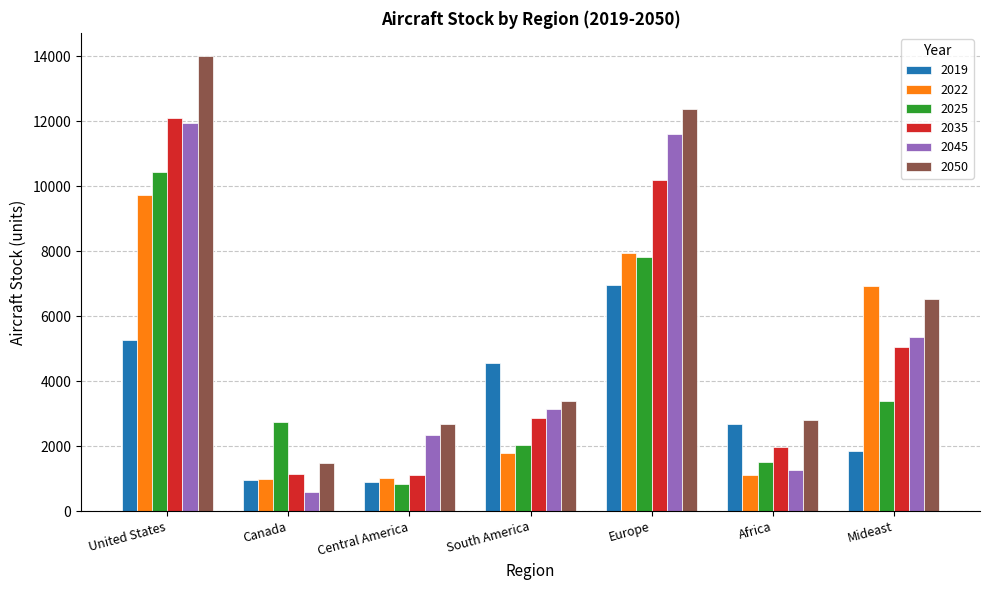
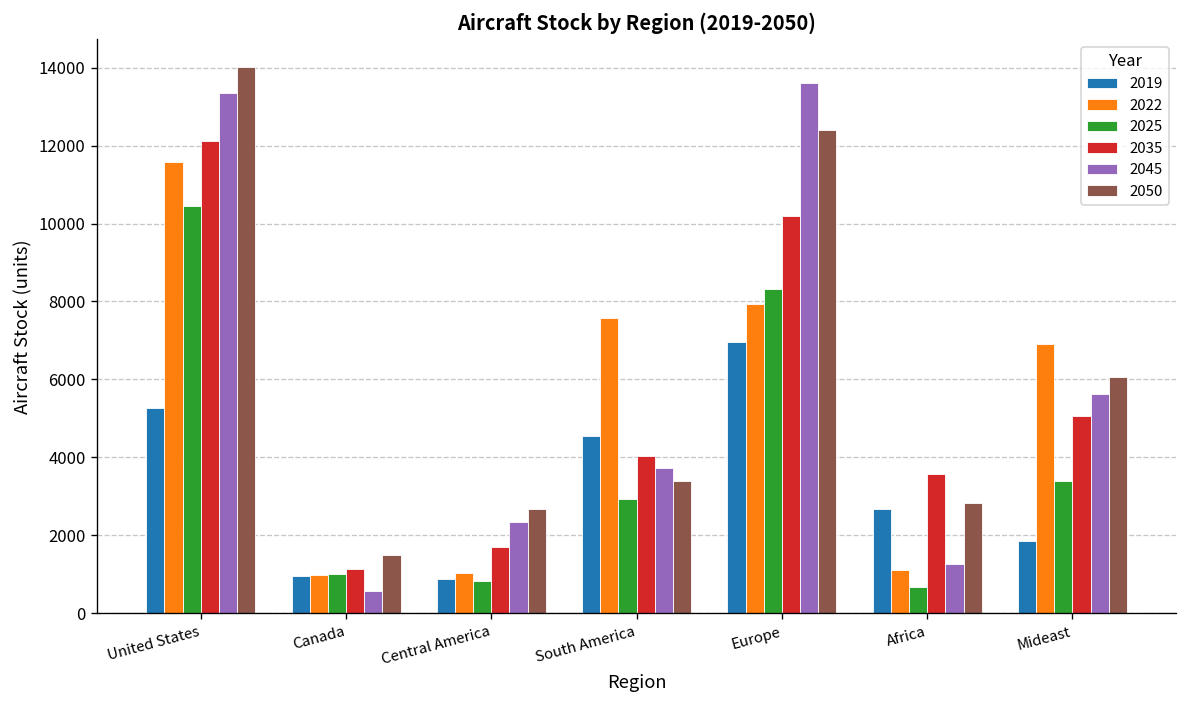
  {
    "2019": {
      "United States": 5300,
      "Canada": 1000,
      "Central America": 900,
      "South America": 4500,
      "Europe": 6900,
      "Africa": 2700,
      "Mideast": 1800
    },
    "2022": {
-     "United States": 9700,
+     "United States": 11600,
      "Canada": 1000,
      "Central America": 1000,
-     "South America": 1800,
+     "South America": 7600,
      "Europe": 7900,
      "Africa": 1100,
      "Mideast": 6900
    },
    "2025": {
      "United States": 10500,
-     "Canada": 2700,
+     "Canada": 1000,
      "Central America": 800,
-     "South America": 2000,
-     "Europe": 7800,
-     "Africa": 1500,
+     "South America": 2900,
+     "Europe": 8300,
+     "Africa": 700,
      "Mideast": 3400
    },
    "2035": {
      "United States": 12100,
      "Canada": 1100,
-     "Central America": 1100,
-     "South America": 2900,
+     "Central America": 1700,
+     "South America": 4000,
      "Europe": 10200,
-     "Africa": 2000,
+     "Africa": 3600,
      "Mideast": 5100
    },
    "2045": {
-     "United States": 12000,
+     "United States": 13400,
      "Canada": 600,
      "Central America": 2400,
-     "South America": 3100,
-     "Europe": 11600,
+     "South America": 3700,
+     "Europe": 13600,
      "Africa": 1300,
-     "Mideast": 5400
+     "Mideast": 5600
    },
    "2050": {
      "United States": 14000,
      "Canada": 1500,
      "Central America": 2700,
      "South America": 3400,
      "Europe": 12400,
      "Africa": 2800,
-     "Mideast": 6500
+     "Mideast": 6100
    }
  }
